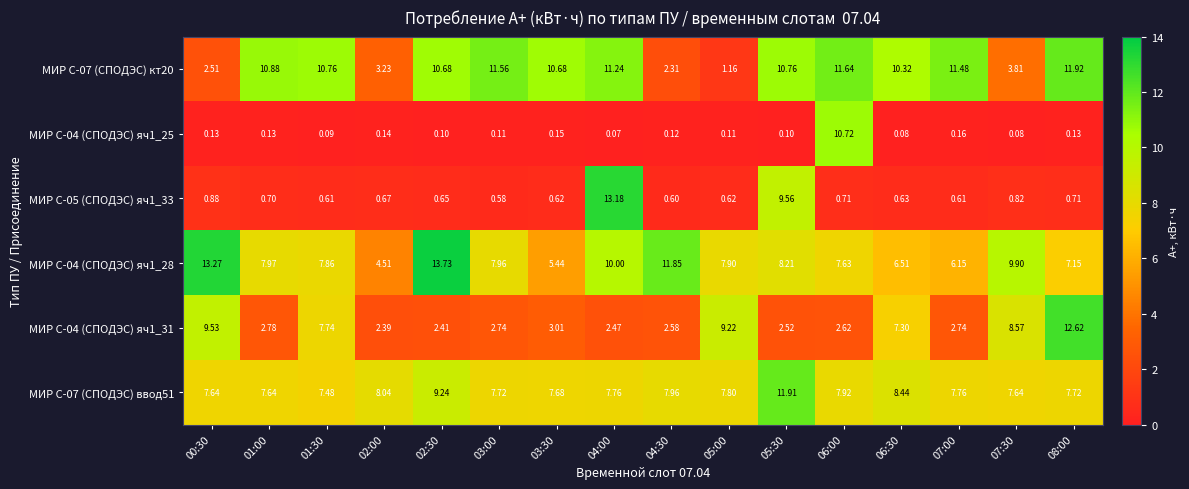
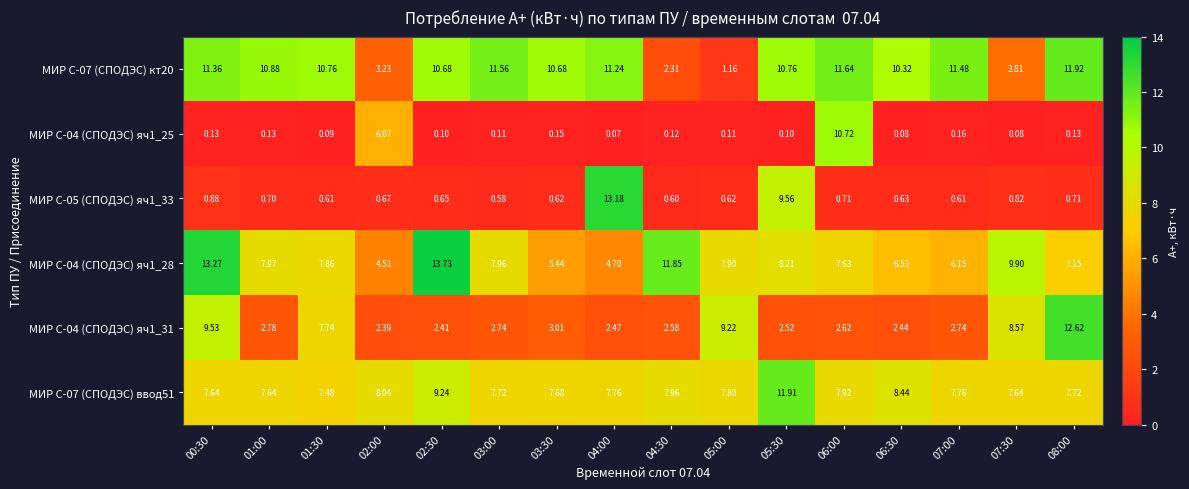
  {
    "МИР С-07 (СПОДЭС) кт20": {
-     "00:30": 2.51,
+     "00:30": 11.36,
      "01:00": 10.88,
      "01:30": 10.76,
      "02:00": 3.23,
      "02:30": 10.68,
      "03:00": 11.56,
      "03:30": 10.68,
      "04:00": 11.24,
      "04:30": 2.31,
      "05:00": 1.16,
      "05:30": 10.76,
      "06:00": 11.64,
      "06:30": 10.32,
      "07:00": 11.48,
      "07:30": 3.81,
      "08:00": 11.92
    },
    "МИР С-04 (СПОДЭС) яч1_25": {
      "00:30": 0.13,
      "01:00": 0.13,
      "01:30": 0.09,
-     "02:00": 0.14,
+     "02:00": 6.07,
      "02:30": 0.10,
      "03:00": 0.11,
      "03:30": 0.15,
      "04:00": 0.07,
      "04:30": 0.12,
      "05:00": 0.11,
      "05:30": 0.10,
      "06:00": 10.72,
      "06:30": 0.08,
      "07:00": 0.16,
      "07:30": 0.08,
      "08:00": 0.13
    },
    "МИР С-05 (СПОДЭС) яч1_33": {
      "00:30": 0.88,
      "01:00": 0.70,
      "01:30": 0.61,
      "02:00": 0.67,
      "02:30": 0.65,
      "03:00": 0.58,
      "03:30": 0.62,
      "04:00": 13.18,
      "04:30": 0.60,
      "05:00": 0.62,
      "05:30": 9.56,
      "06:00": 0.71,
      "06:30": 0.63,
      "07:00": 0.61,
      "07:30": 0.82,
      "08:00": 0.71
    },
    "МИР С-04 (СПОДЭС) яч1_28": {
      "00:30": 13.27,
      "01:00": 7.97,
      "01:30": 7.86,
      "02:00": 4.51,
      "02:30": 13.73,
      "03:00": 7.96,
      "03:30": 5.44,
-     "04:00": 10.00,
+     "04:00": 4.70,
      "04:30": 11.85,
      "05:00": 7.90,
      "05:30": 8.21,
      "06:00": 7.63,
      "06:30": 6.51,
      "07:00": 6.15,
      "07:30": 9.90,
      "08:00": 7.15
    },
    "МИР С-04 (СПОДЭС) яч1_31": {
      "00:30": 9.53,
      "01:00": 2.78,
      "01:30": 7.74,
      "02:00": 2.39,
      "02:30": 2.41,
      "03:00": 2.74,
      "03:30": 3.01,
      "04:00": 2.47,
      "04:30": 2.58,
      "05:00": 9.22,
      "05:30": 2.52,
      "06:00": 2.62,
-     "06:30": 7.30,
+     "06:30": 2.44,
      "07:00": 2.74,
      "07:30": 8.57,
      "08:00": 12.62
    },
    "МИР С-07 (СПОДЭС) ввод51": {
      "00:30": 7.64,
      "01:00": 7.64,
      "01:30": 7.48,
      "02:00": 8.04,
      "02:30": 9.24,
      "03:00": 7.72,
      "03:30": 7.68,
      "04:00": 7.76,
      "04:30": 7.96,
      "05:00": 7.80,
      "05:30": 11.91,
      "06:00": 7.92,
      "06:30": 8.44,
      "07:00": 7.76,
      "07:30": 7.64,
      "08:00": 7.72
    }
  }
